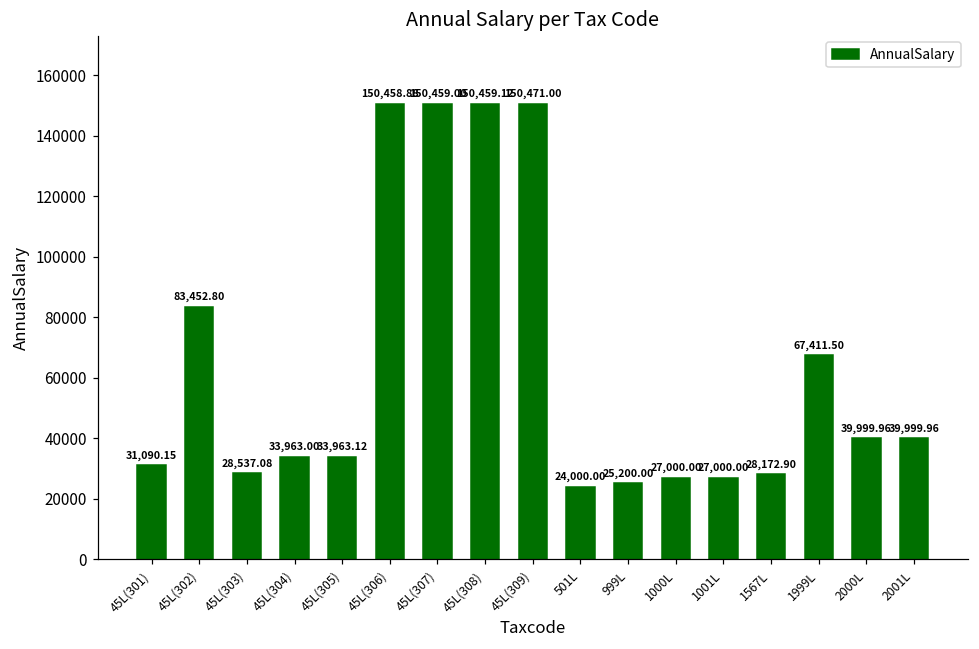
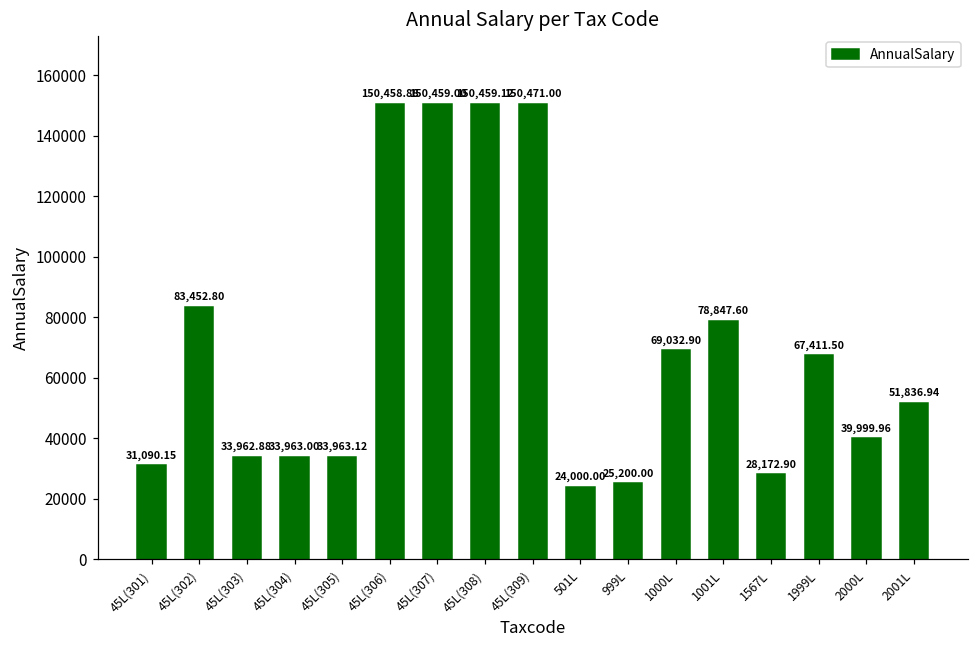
  {
    "45L(301)": "31,090.15",
    "45L(302)": "83,452.80",
-   "45L(303)": "28,537.08",
+   "45L(303)": "33,962.88",
    "45L(304)": "33,963.00",
    "45L(305)": "33,963.12",
    "501L": "24,000.00",
    "999L": "25,200.00",
-   "1000L": "27,000.00",
-   "1001L": "27,000.00",
+   "1000L": "69,032.90",
+   "1001L": "78,847.60",
    "1567L": "28,172.90",
    "1999L": "67,411.50",
    "2000L": "39,999.96",
-   "2001L": "39,999.96"
+   "2001L": "51,836.94"
  }
